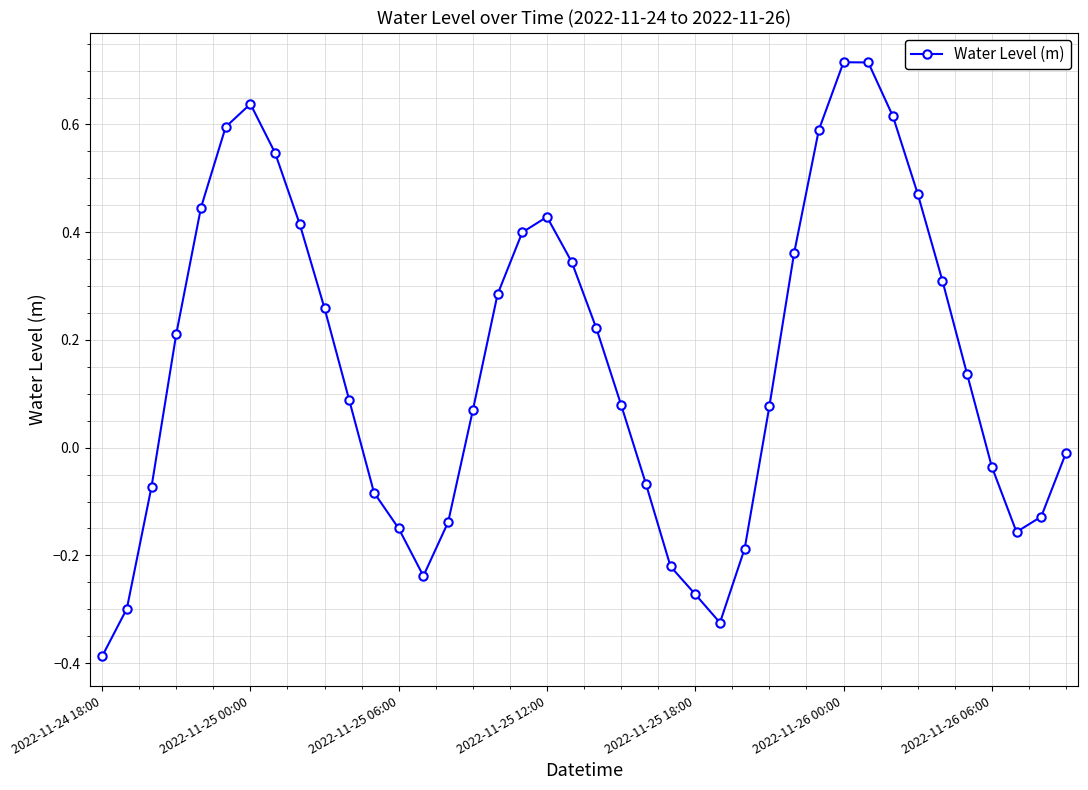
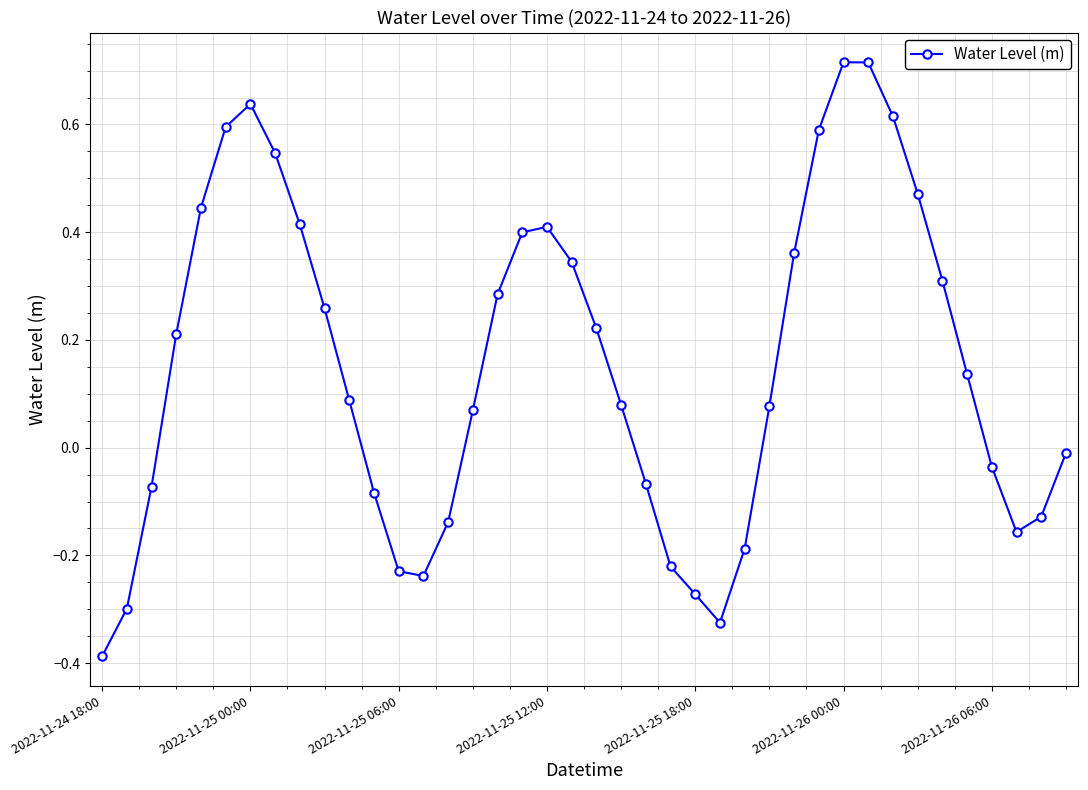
  {
    "2022-11-24 18:00": -0.39,
    "2022-11-25 00:00": 0.64,
-   "2022-11-25 06:00": -0.15,
-   "2022-11-25 12:00": 0.43,
+   "2022-11-25 06:00": -0.23,
+   "2022-11-25 12:00": 0.41,
    "2022-11-25 18:00": -0.27,
    "2022-11-26 00:00": 0.72,
    "2022-11-26 06:00": -0.04
  }
